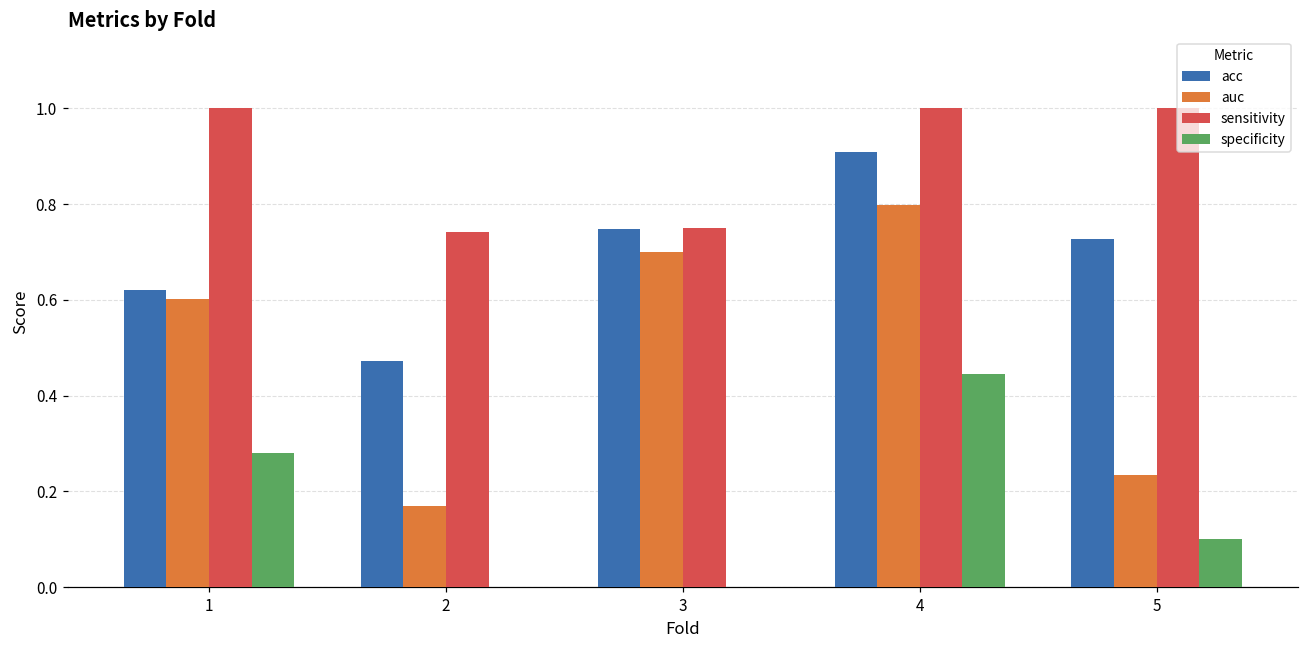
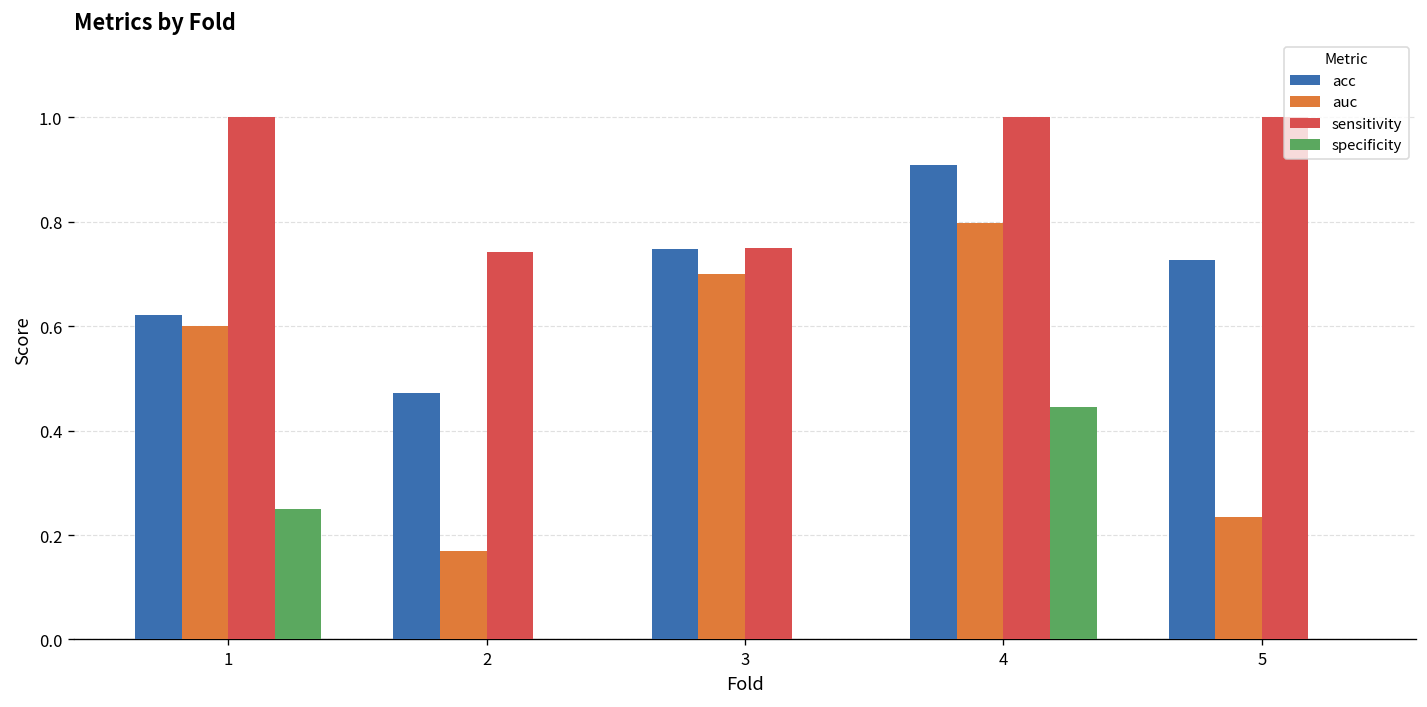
  {
    "acc": {
      "1": 0.62,
      "2": 0.47,
      "3": 0.75,
      "4": 0.91,
      "5": 0.73
    },
    "specificity": {
-     "1": 0.28,
+     "1": 0.25,
      "2": 0.00,
      "3": 0.00,
      "4": 0.45,
-     "5": 0.1
+     "5": 0.0
    }
  }
